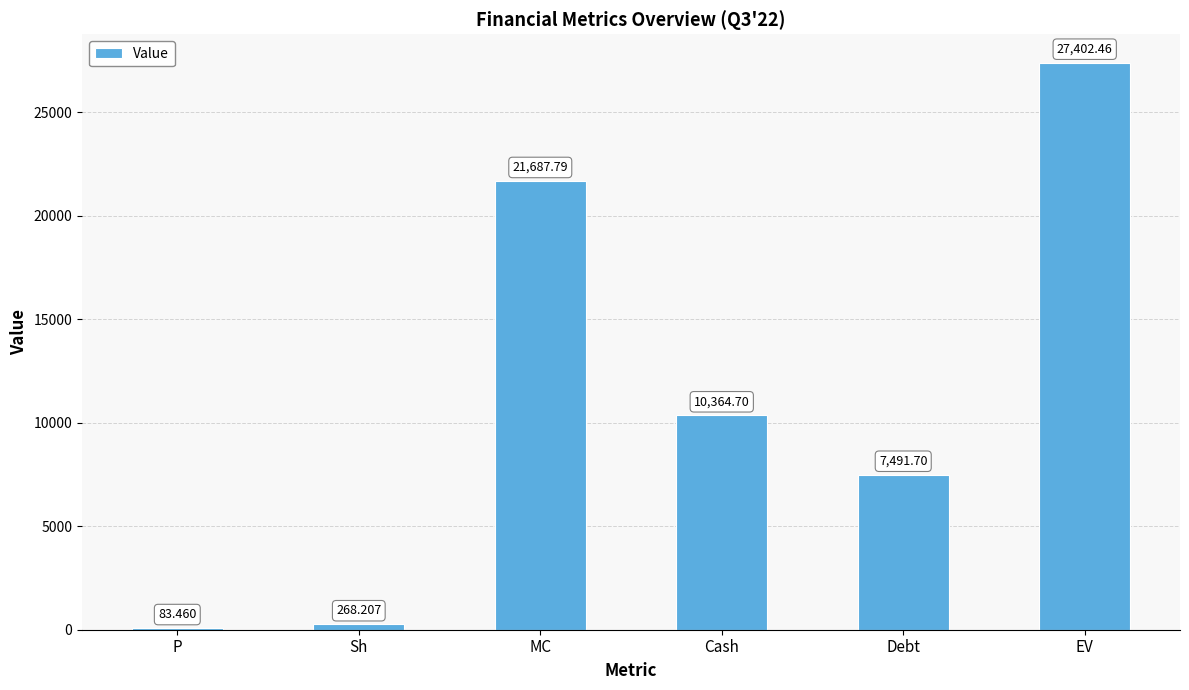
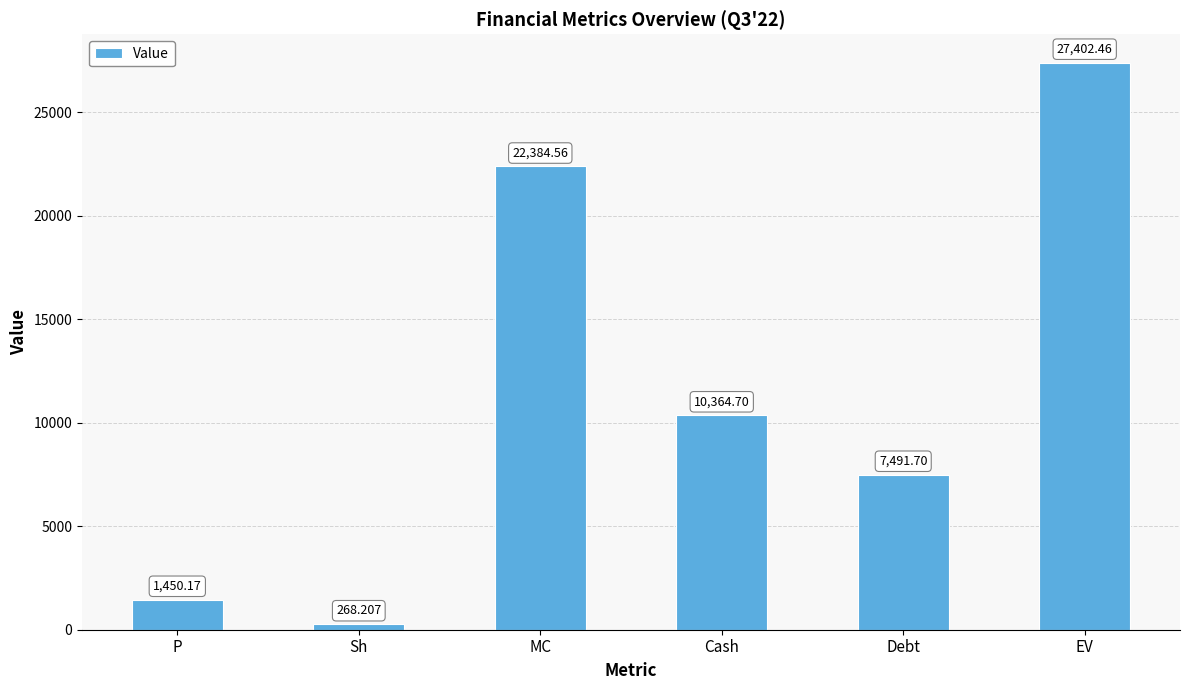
  {
-   "P": "83.460",
-   "MC": "21,687.79"
+   "P": "1,450.17",
+   "MC": "22,384.56"
  }
